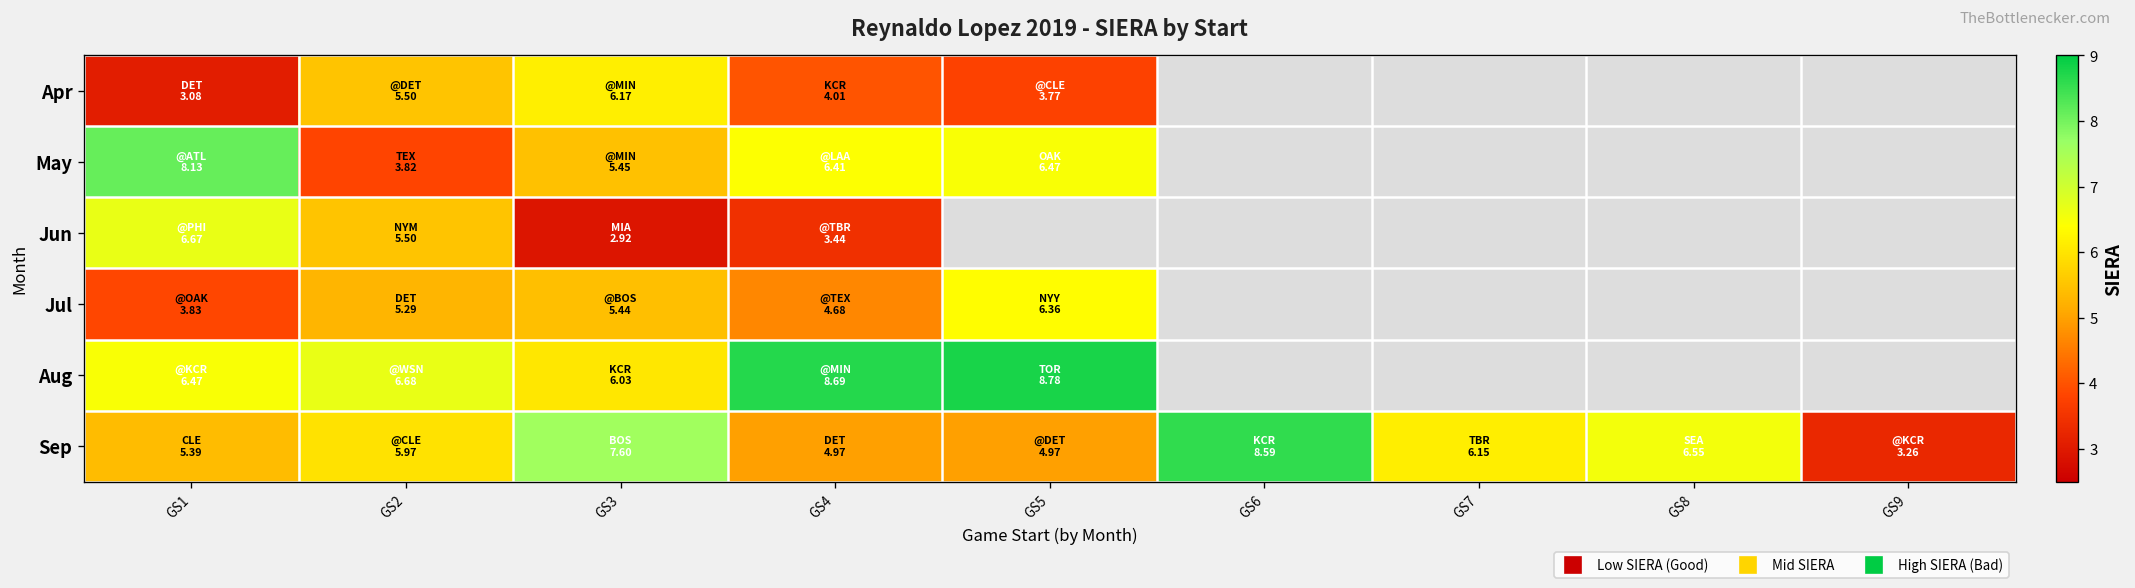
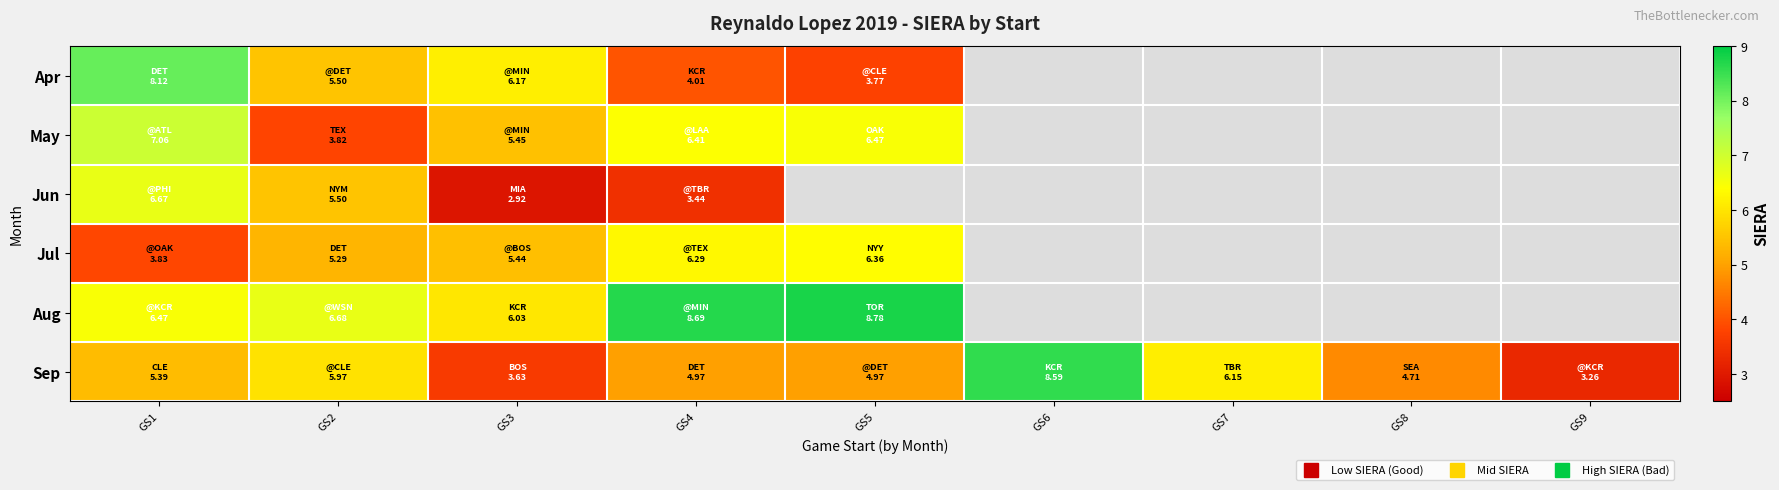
  {
    "Apr": {
-     "GS1": 3.08,
+     "GS1": 8.12,
      "GS2": 5.50,
      "GS3": 6.17,
      "GS4": 4.01,
      "GS5": 3.77
    },
    "May": {
-     "GS1": 8.13,
+     "GS1": 7.06,
      "GS2": 3.82,
      "GS3": 5.45,
      "GS4": 6.41,
      "GS5": 6.47
    },
    "Jun": {
      "GS1": 6.67,
      "GS2": 5.50,
      "GS3": 2.92,
      "GS4": 3.44
    },
    "Jul": {
      "GS1": 3.83,
      "GS2": 5.29,
      "GS3": 5.44,
-     "GS4": 4.68,
+     "GS4": 6.29,
      "GS5": 6.36
    },
    "Aug": {
      "GS1": 6.47,
      "GS2": 6.68,
      "GS3": 6.03,
      "GS4": 8.69,
      "GS5": 8.78
    },
    "Sep": {
      "GS1": 5.39,
      "GS2": 5.97,
-     "GS3": 7.60,
+     "GS3": 3.63,
      "GS4": 4.97,
      "GS5": 4.97,
      "GS6": 8.59,
      "GS7": 6.15,
-     "GS8": 6.55,
+     "GS8": 4.71,
      "GS9": 3.26
    }
  }
